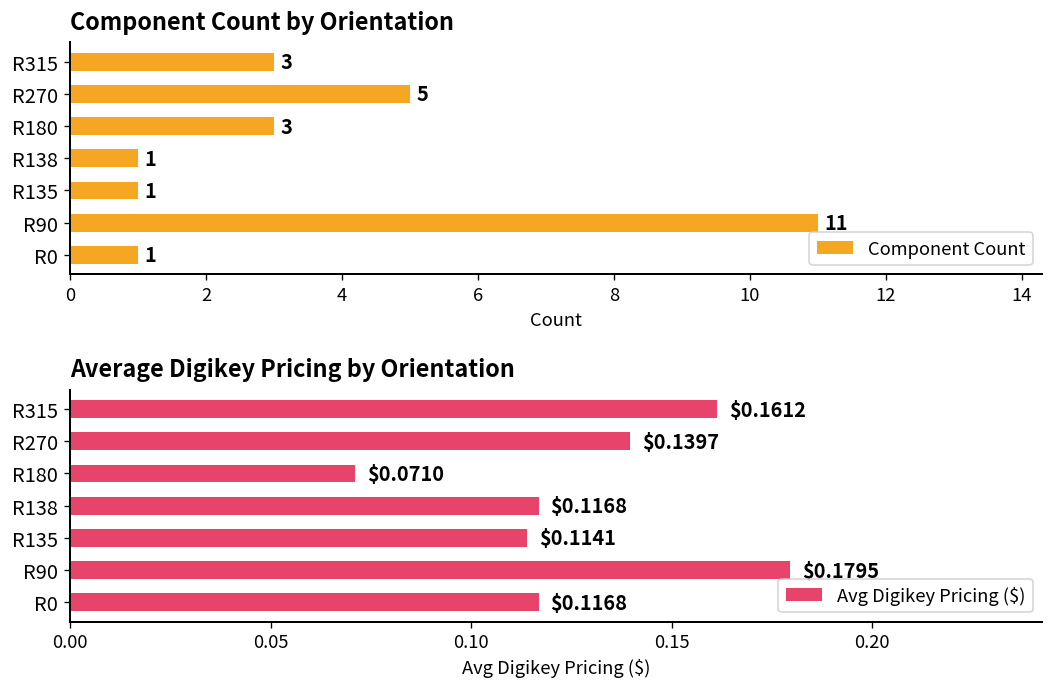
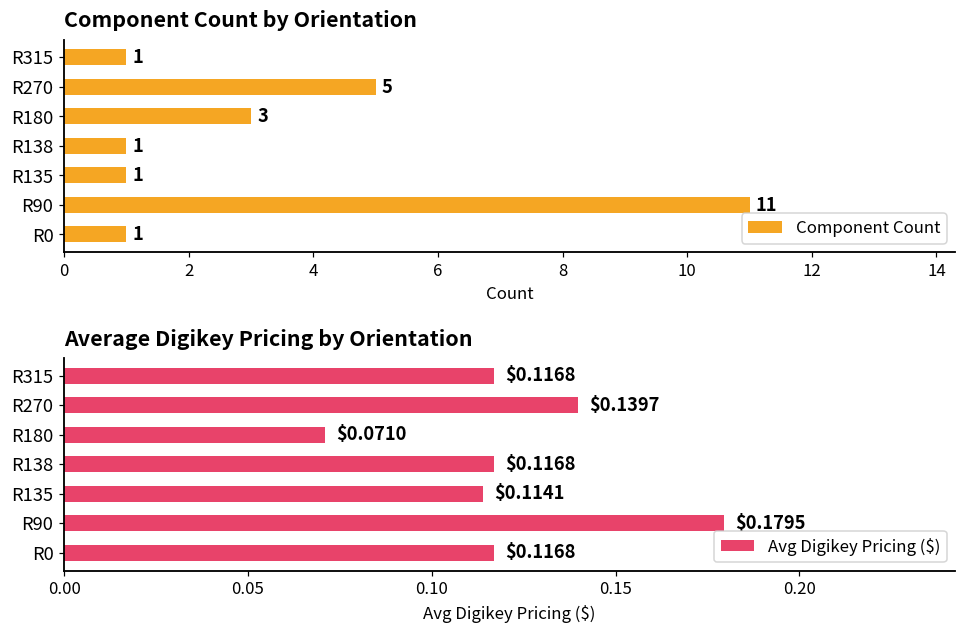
  {
    "Component Count by Orientation": {
-     "R315": "3",
+     "R315": "1",
      "R270": "5",
      "R180": "3",
      "R138": "1",
      "R135": "1",
      "R0": "1"
    },
    "Average Digikey Pricing by Orientation": {
-     "R315": "$0.1612",
+     "R315": "$0.1168",
      "R270": "$0.1397",
      "R180": "$0.0710",
      "R138": "$0.1168",
      "R135": "$0.1141",
      "R0": "$0.1168"
    }
  }
